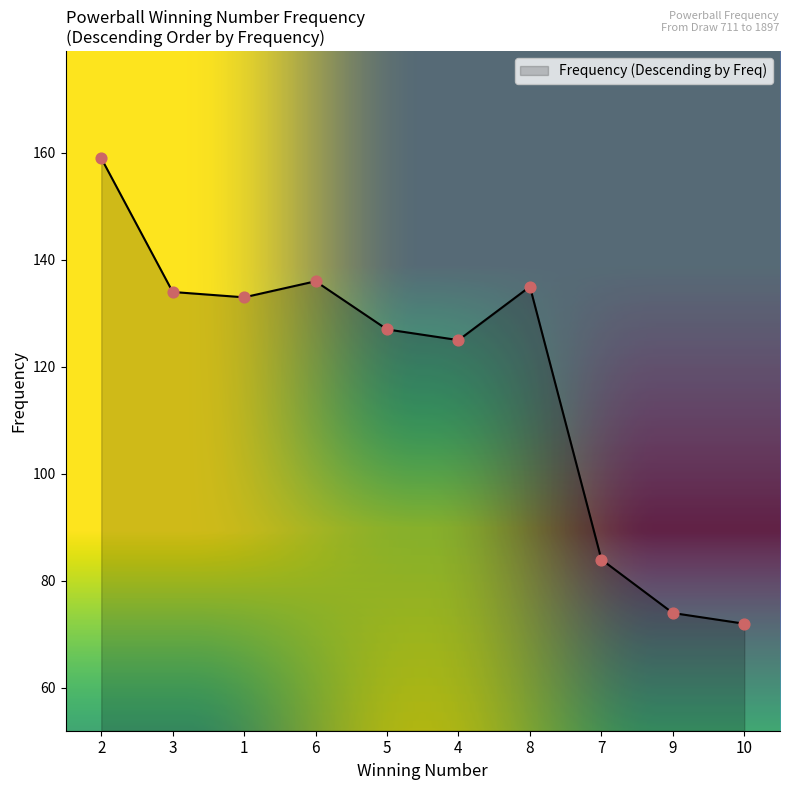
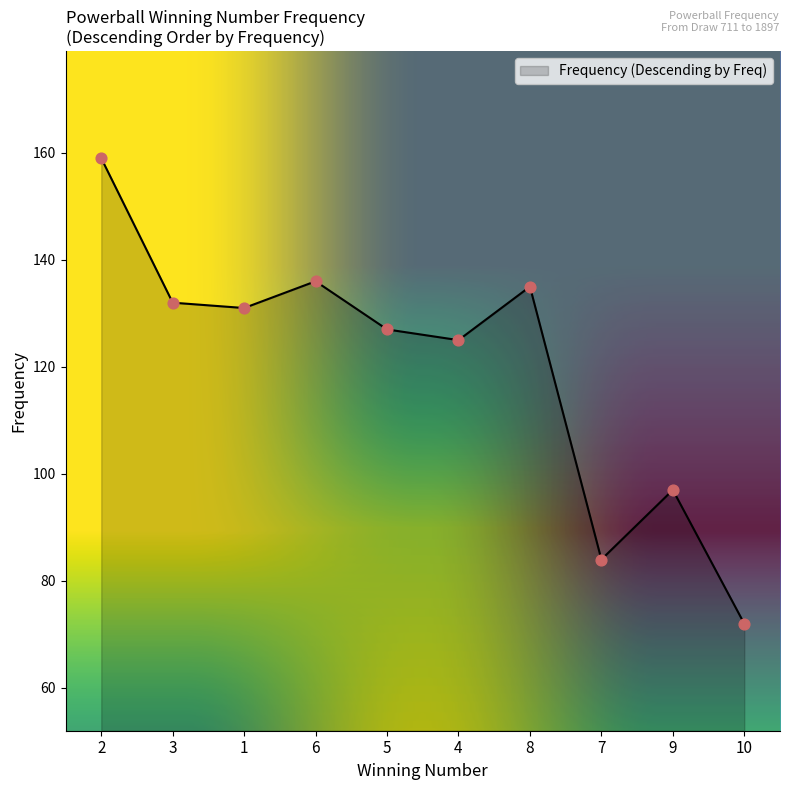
  {
    "2": 159,
-   "3": 134,
-   "1": 133,
+   "3": 132,
+   "1": 131,
    "6": 136,
    "5": 127,
    "4": 125,
    "8": 135,
    "7": 84,
-   "9": 74,
+   "9": 97,
    "10": 72
  }
